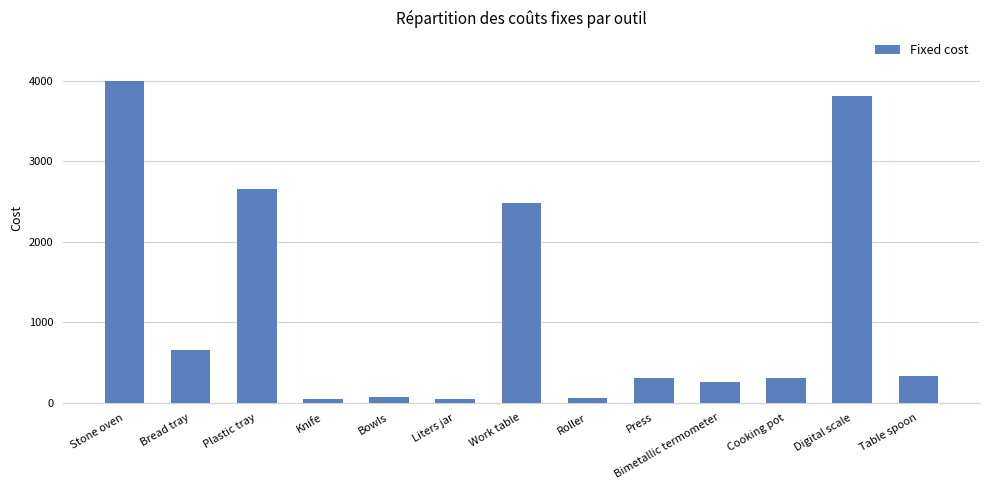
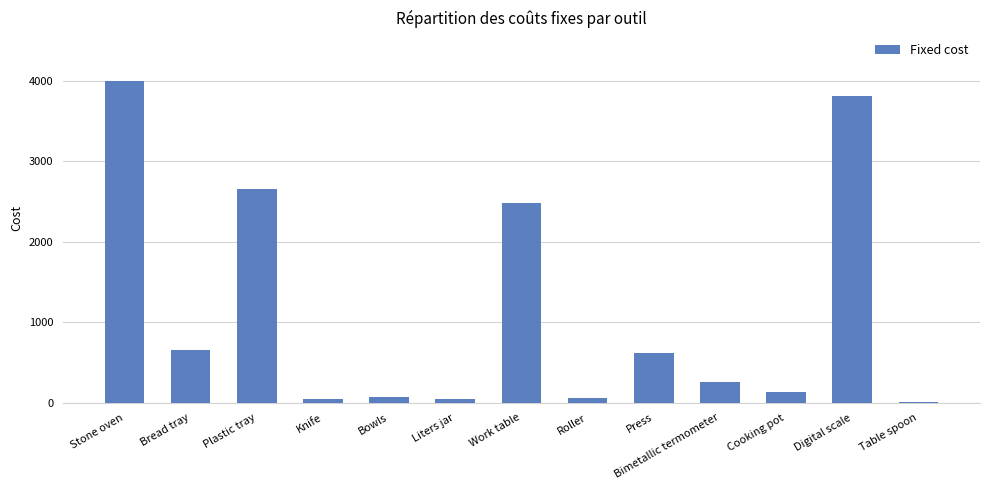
  {
    "Stone oven": 4000,
    "Bread tray": 700,
    "Plastic tray": 2700,
    "Knife": 100,
    "Bowls": 100,
    "Liters jar": 100,
    "Work table": 2500,
    "Roller": 100,
-   "Press": 300,
+   "Press": 600,
    "Bimetallic termometer": 300,
-   "Cooking pot": 300,
+   "Cooking pot": 100,
    "Digital scale": 3800,
-   "Table spoon": 300
+   "Table spoon": 0
  }
